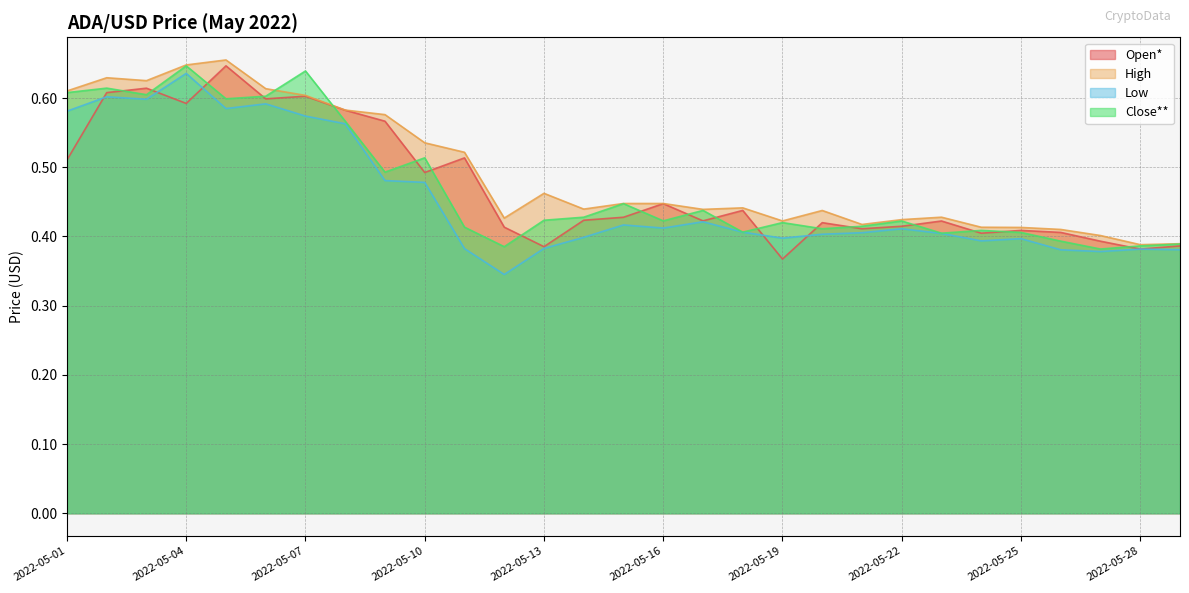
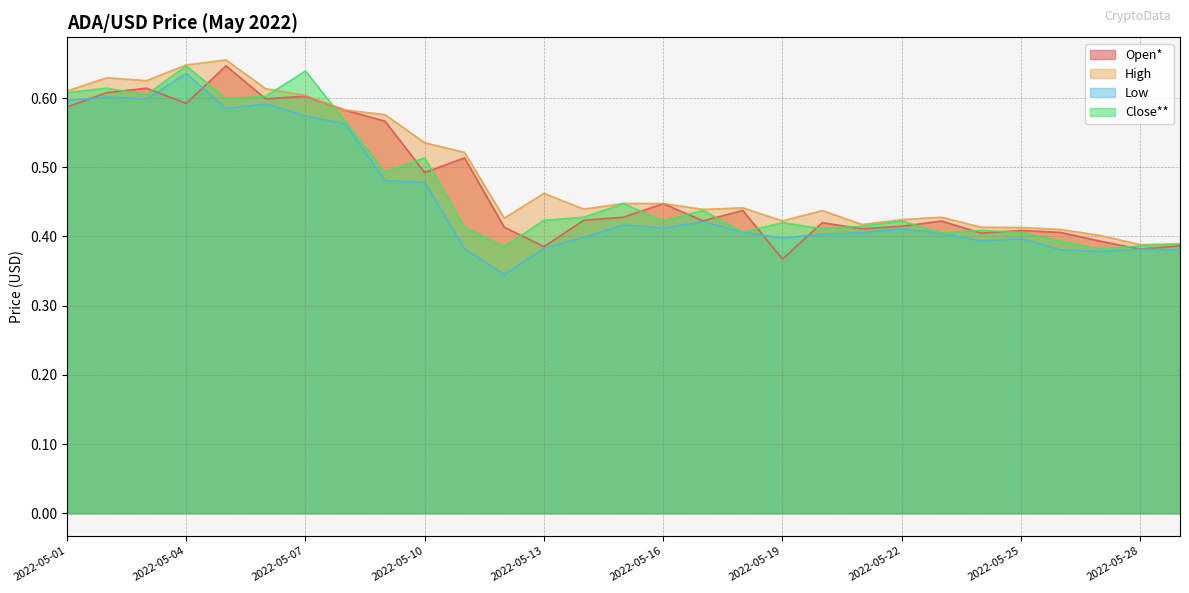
  {
    "Open*": {
-     "2022-05-01": 0.51,
+     "2022-05-01": 0.59,
      "2022-05-04": 0.59,
      "2022-05-10": 0.49,
      "2022-05-19": 0.37
    },
    "High": {
      "2022-05-10": 0.54,
      "2022-05-13": 0.46,
      "2022-05-25": 0.41
    },
    "Low": {
-     "2022-05-01": 0.58,
+     "2022-05-01": 0.60,
      "2022-05-04": 0.64,
      "2022-05-07": 0.57,
      "2022-05-10": 0.48,
      "2022-05-16": 0.41,
      "2022-05-19": 0.40,
      "2022-05-25": 0.40
    },
    "Close**": {
      "2022-05-07": 0.64,
      "2022-05-10": 0.51,
      "2022-05-13": 0.42,
      "2022-05-16": 0.42
    }
  }
